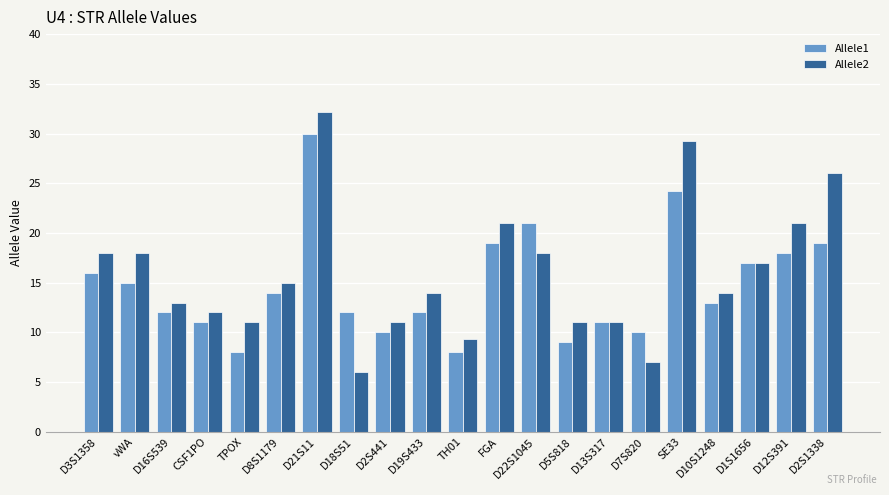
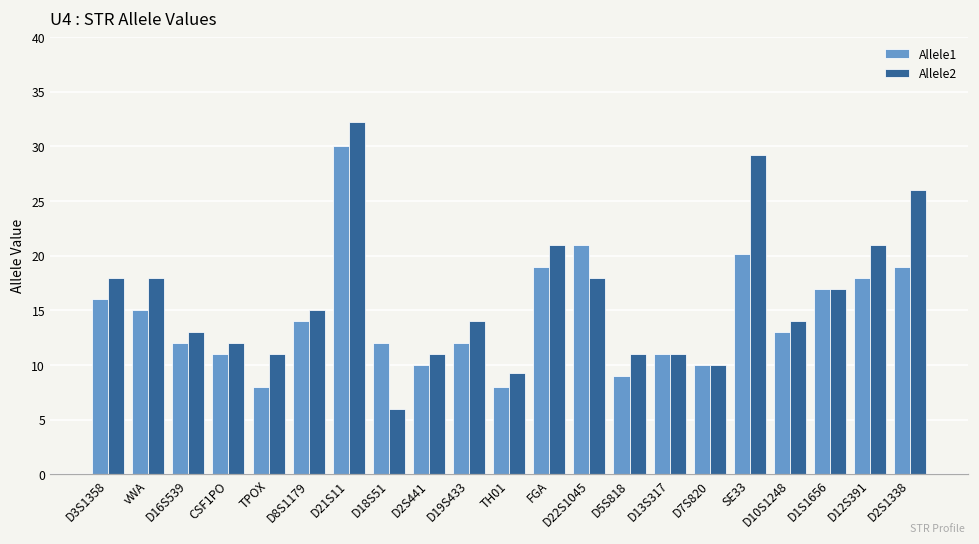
  {
    "Allele1": {
      "D3S1358": 16,
      "vWA": 15,
      "D16S539": 12,
      "CSF1PO": 11,
      "TPOX": 8,
      "D8S1179": 14,
      "D21S11": 30,
      "D18S51": 12,
      "D2S441": 10,
      "D19S433": 12,
      "TH01": 8,
      "FGA": 19,
      "D22S1045": 21,
      "D5S818": 9,
      "D13S317": 11,
      "D7S820": 10,
-     "SE33": 24,
+     "SE33": 20,
      "D10S1248": 13,
      "D1S1656": 17,
      "D12S391": 18,
      "D2S1338": 19
    },
    "Allele2": {
      "D3S1358": 18,
      "vWA": 18,
      "D16S539": 13,
      "CSF1PO": 12,
      "TPOX": 11,
      "D8S1179": 15,
      "D21S11": 32,
      "D18S51": 6,
      "D2S441": 11,
      "D19S433": 14,
      "TH01": 9,
      "FGA": 21,
      "D22S1045": 18,
      "D5S818": 11,
      "D13S317": 11,
-     "D7S820": 7,
+     "D7S820": 10,
      "SE33": 29,
      "D10S1248": 14,
      "D1S1656": 17,
      "D12S391": 21,
      "D2S1338": 26
    }
  }
